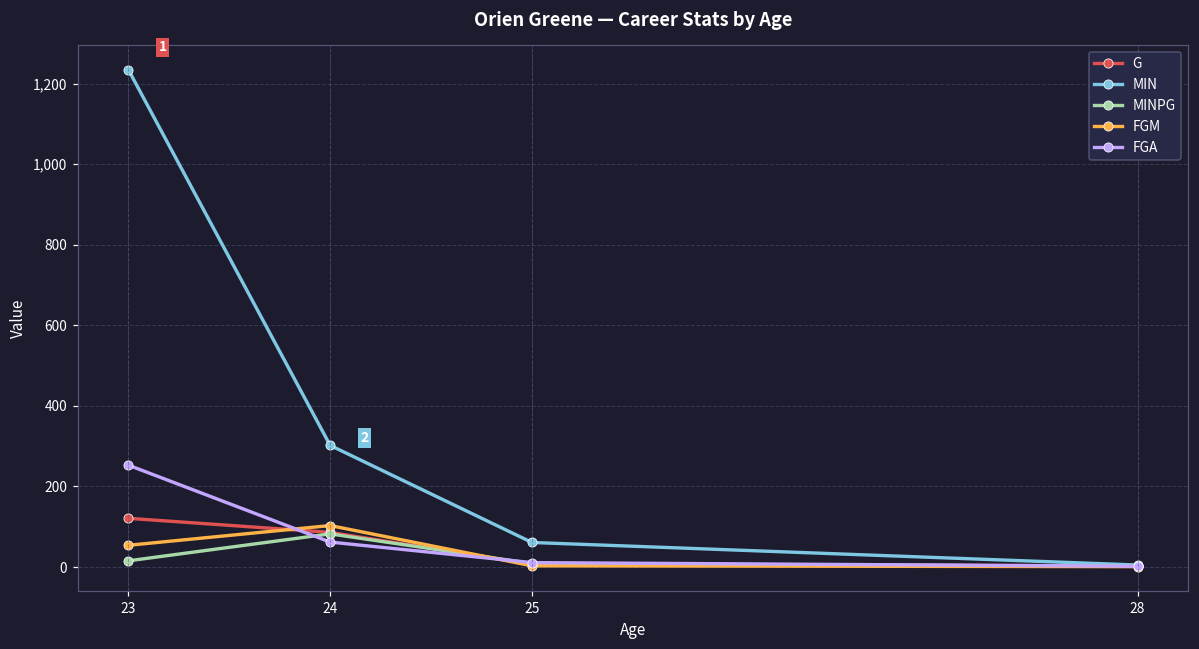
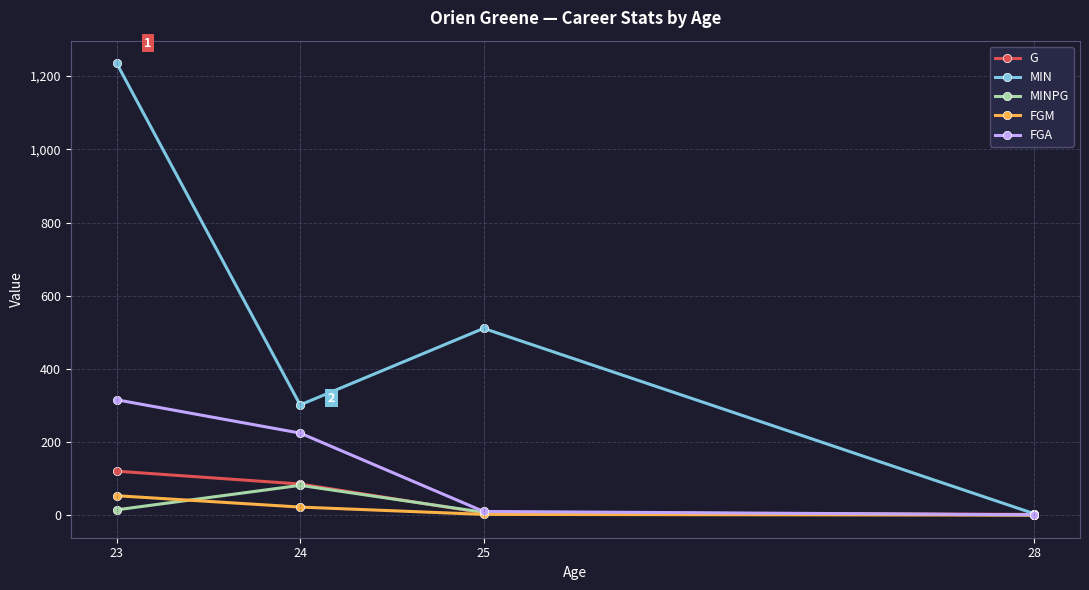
  {
    "G": {
      "23": "120"
    },
    "MIN": {
      "23": "1,240",
      "24": "300",
-     "25": "60"
+     "25": "510"
    },
    "MINPG": {
      "23": "20"
    },
    "FGM": {
      "23": "50",
-     "24": "100"
+     "24": "20"
    },
    "FGA": {
-     "23": "250",
-     "24": "60"
+     "23": "320",
+     "24": "230"
    }
  }
